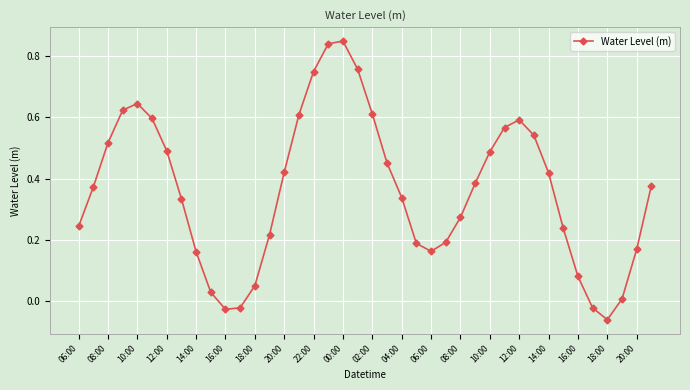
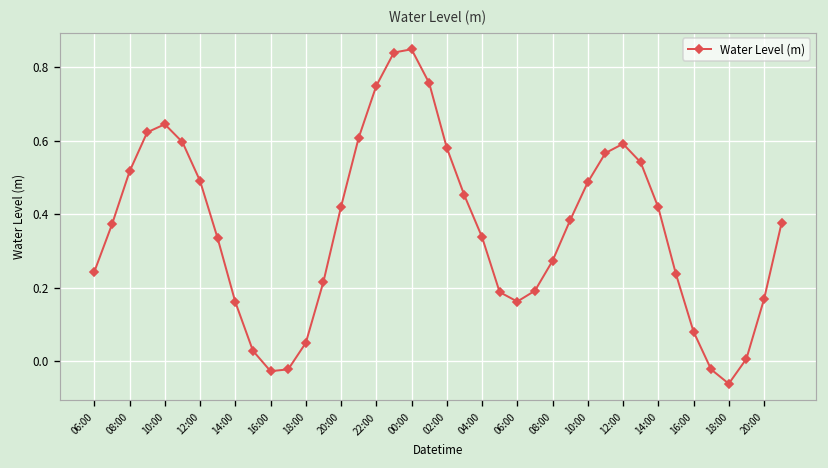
  {
    "22:00": 0.75,
    "00:00": 0.85,
-   "02:00": 0.61,
+   "02:00": 0.58,
    "04:00": 0.34
  }
